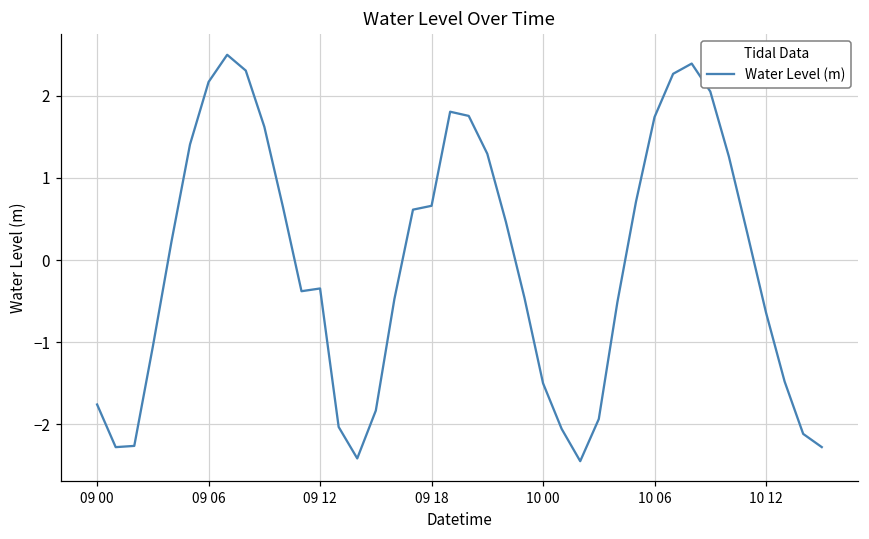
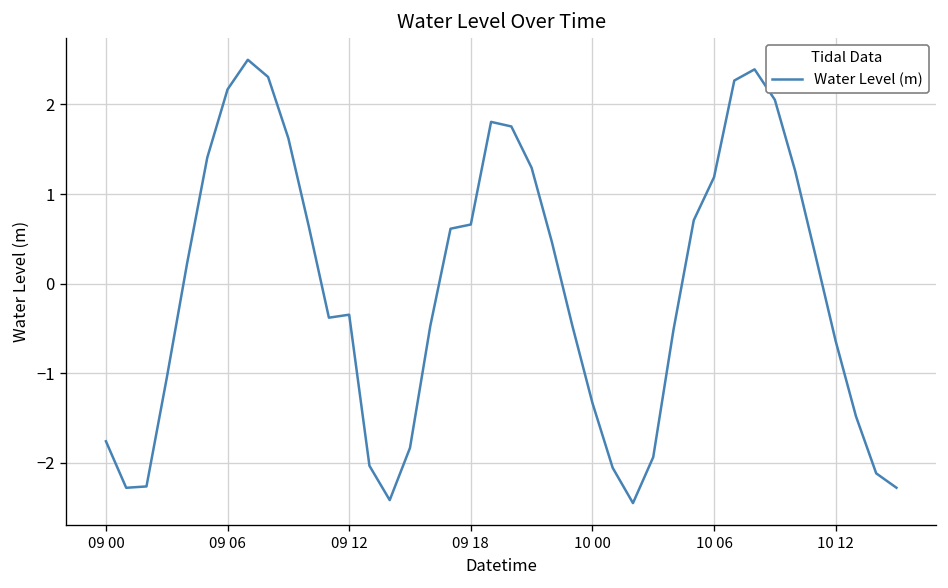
  {
    "09 00": -1.8,
    "09 06": 2.2,
    "09 12": -0.3,
    "09 18": 0.7,
-   "10 00": -1.5,
-   "10 06": 1.7,
+   "10 00": -1.3,
+   "10 06": 1.2,
    "10 12": -0.6
  }
